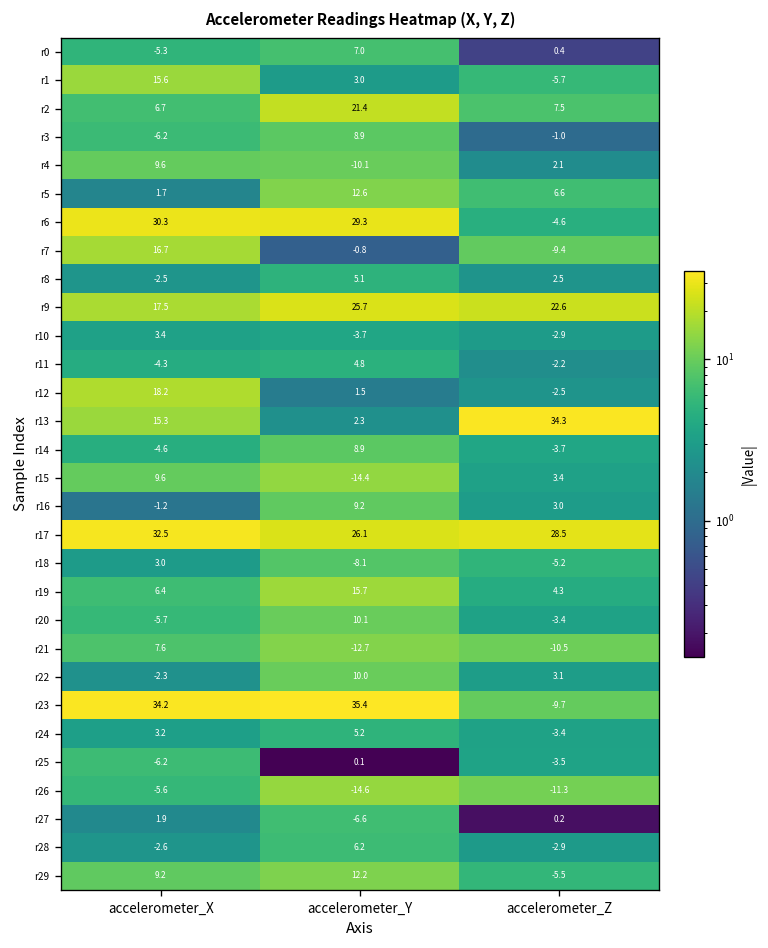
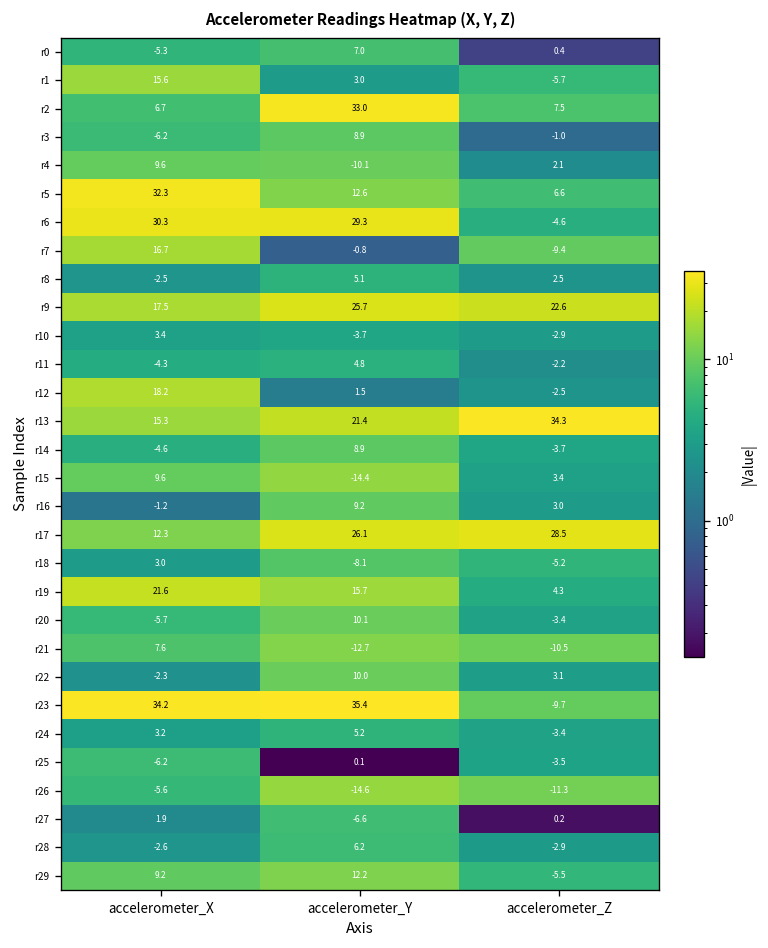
  {
    "r0": {
      "accelerometer_X": -5.3,
      "accelerometer_Y": 7.0,
      "accelerometer_Z": 0.4
    },
    "r1": {
      "accelerometer_X": 15.6,
      "accelerometer_Y": 3.0,
      "accelerometer_Z": -5.7
    },
    "r2": {
      "accelerometer_X": 6.7,
-     "accelerometer_Y": 21.4,
+     "accelerometer_Y": 33.0,
      "accelerometer_Z": 7.5
    },
    "r3": {
      "accelerometer_X": -6.2,
      "accelerometer_Y": 8.9,
      "accelerometer_Z": -1.0
    },
    "r4": {
      "accelerometer_X": 9.6,
      "accelerometer_Y": -10.1,
      "accelerometer_Z": 2.1
    },
    "r5": {
-     "accelerometer_X": 1.7,
+     "accelerometer_X": 32.3,
      "accelerometer_Y": 12.6,
      "accelerometer_Z": 6.6
    },
    "r6": {
      "accelerometer_X": 30.3,
      "accelerometer_Y": 29.3,
      "accelerometer_Z": -4.6
    },
    "r7": {
      "accelerometer_X": 16.7,
      "accelerometer_Y": -0.8,
      "accelerometer_Z": -9.4
    },
    "r8": {
      "accelerometer_X": -2.5,
      "accelerometer_Y": 5.1,
      "accelerometer_Z": 2.5
    },
    "r9": {
      "accelerometer_X": 17.5,
      "accelerometer_Y": 25.7,
      "accelerometer_Z": 22.6
    },
    "r10": {
      "accelerometer_X": 3.4,
      "accelerometer_Y": -3.7,
      "accelerometer_Z": -2.9
    },
    "r11": {
      "accelerometer_X": -4.3,
      "accelerometer_Y": 4.8,
      "accelerometer_Z": -2.2
    },
    "r12": {
      "accelerometer_X": 18.2,
      "accelerometer_Y": 1.5,
      "accelerometer_Z": -2.5
    },
    "r13": {
      "accelerometer_X": 15.3,
-     "accelerometer_Y": 2.3,
+     "accelerometer_Y": 21.4,
      "accelerometer_Z": 34.3
    },
    "r14": {
      "accelerometer_X": -4.6,
      "accelerometer_Y": 8.9,
      "accelerometer_Z": -3.7
    },
    "r15": {
      "accelerometer_X": 9.6,
      "accelerometer_Y": -14.4,
      "accelerometer_Z": 3.4
    },
    "r16": {
      "accelerometer_X": -1.2,
      "accelerometer_Y": 9.2,
      "accelerometer_Z": 3.0
    },
    "r17": {
-     "accelerometer_X": 32.5,
+     "accelerometer_X": 12.3,
      "accelerometer_Y": 26.1,
      "accelerometer_Z": 28.5
    },
    "r18": {
      "accelerometer_X": 3.0,
      "accelerometer_Y": -8.1,
      "accelerometer_Z": -5.2
    },
    "r19": {
-     "accelerometer_X": 6.4,
+     "accelerometer_X": 21.6,
      "accelerometer_Y": 15.7,
      "accelerometer_Z": 4.3
    },
    "r20": {
      "accelerometer_X": -5.7,
      "accelerometer_Y": 10.1,
      "accelerometer_Z": -3.4
    },
    "r21": {
      "accelerometer_X": 7.6,
      "accelerometer_Y": -12.7,
      "accelerometer_Z": -10.5
    },
    "r22": {
      "accelerometer_X": -2.3,
      "accelerometer_Y": 10.0,
      "accelerometer_Z": 3.1
    },
    "r23": {
      "accelerometer_X": 34.2,
      "accelerometer_Y": 35.4,
      "accelerometer_Z": -9.7
    },
    "r24": {
      "accelerometer_X": 3.2,
      "accelerometer_Y": 5.2,
      "accelerometer_Z": -3.4
    },
    "r25": {
      "accelerometer_X": -6.2,
      "accelerometer_Y": 0.1,
      "accelerometer_Z": -3.5
    },
    "r26": {
      "accelerometer_X": -5.6,
      "accelerometer_Y": -14.6,
      "accelerometer_Z": -11.3
    },
    "r27": {
      "accelerometer_X": 1.9,
      "accelerometer_Y": -6.6,
      "accelerometer_Z": 0.2
    },
    "r28": {
      "accelerometer_X": -2.6,
      "accelerometer_Y": 6.2,
      "accelerometer_Z": -2.9
    },
    "r29": {
      "accelerometer_X": 9.2,
      "accelerometer_Y": 12.2,
      "accelerometer_Z": -5.5
    }
  }
